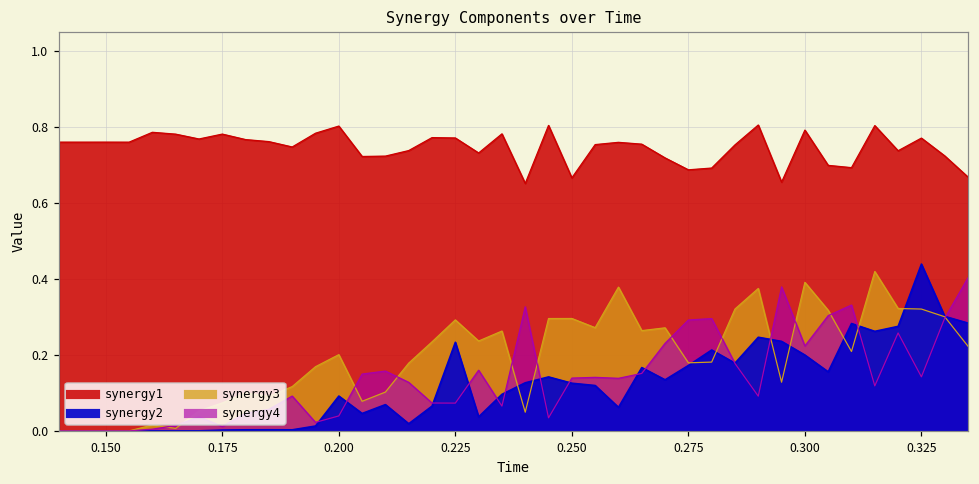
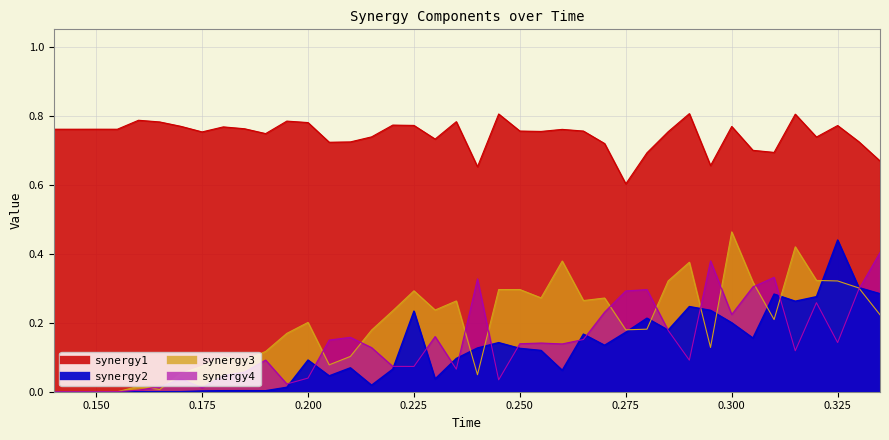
  {
    "synergy1": {
      "0.150": 0.76,
-     "0.175": 0.78,
-     "0.200": 0.80,
+     "0.175": 0.75,
+     "0.200": 0.78,
      "0.225": 0.77,
-     "0.250": 0.67,
-     "0.275": 0.69,
-     "0.300": 0.79,
+     "0.250": 0.76,
+     "0.275": 0.60,
+     "0.300": 0.77,
      "0.325": 0.77
    },
    "synergy2": {
      "0.175": 0.00,
      "0.200": 0.09,
      "0.225": 0.23,
      "0.250": 0.13,
      "0.300": 0.20,
      "0.325": 0.44
    },
    "synergy3": {
      "0.200": 0.20,
      "0.225": 0.29,
      "0.250": 0.30,
-     "0.300": 0.39,
+     "0.300": 0.46,
      "0.325": 0.32
    },
    "synergy4": {
      "0.175": 0.01,
      "0.200": 0.04,
      "0.225": 0.07,
      "0.250": 0.14,
      "0.275": 0.29,
      "0.300": 0.22,
      "0.325": 0.14
    }
  }
